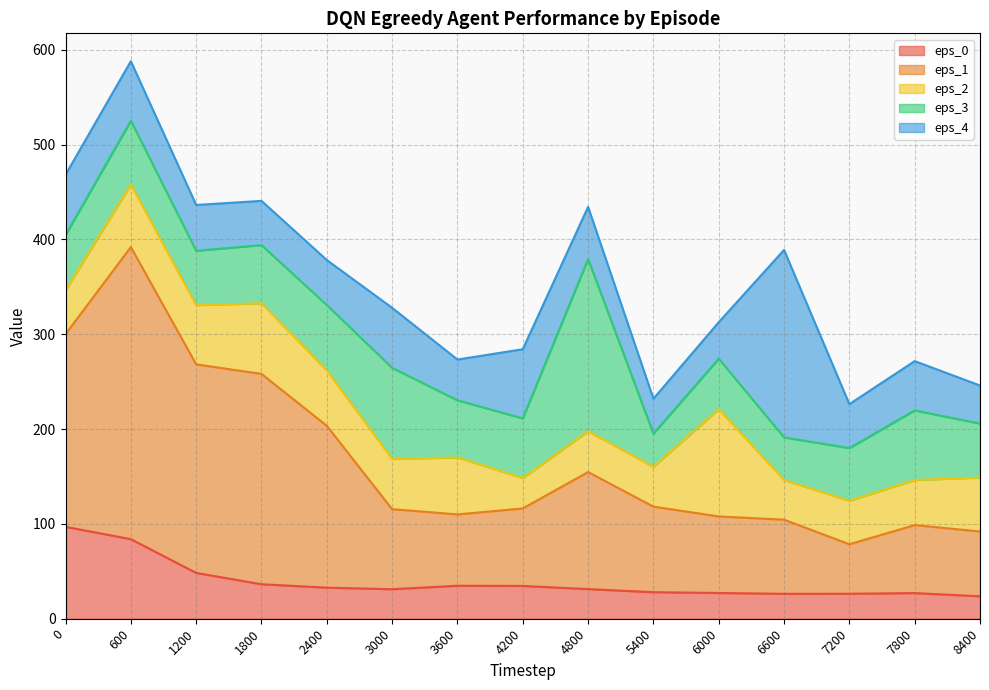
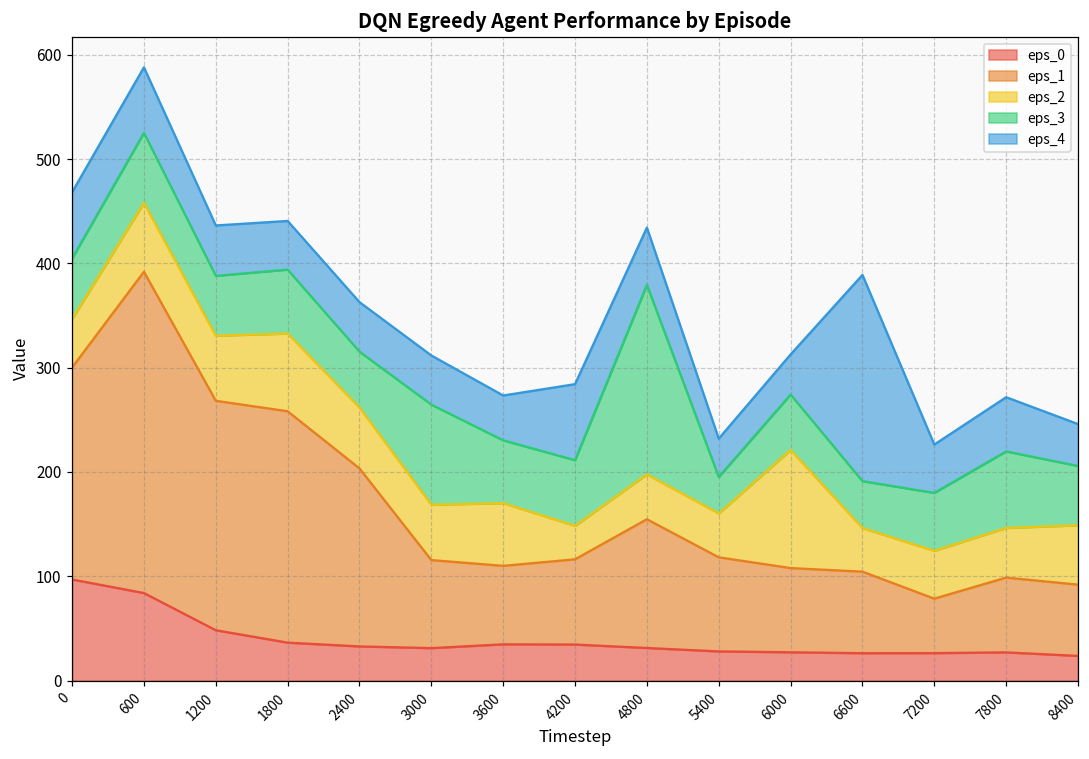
  {
    "eps_2": {
      "0": 50,
      "600": 70,
      "1200": 60,
      "1800": 70,
      "2400": 60,
      "3000": 50,
      "3600": 60,
      "4200": 30,
      "4800": 40,
      "5400": 40,
      "6000": 110,
      "6600": 40,
      "7200": 50,
      "7800": 50,
      "8400": 60
    },
    "eps_3": {
      "0": 60,
      "600": 70,
      "1200": 60,
      "1800": 60,
-     "2400": 70,
+     "2400": 50,
      "3000": 100,
      "3600": 60,
      "4200": 60,
      "4800": 180,
      "5400": 30,
      "6000": 50,
      "6600": 40,
      "7200": 60,
      "7800": 70,
      "8400": 60
    },
    "eps_4": {
      "0": 60,
      "600": 60,
      "1200": 50,
      "1800": 50,
      "2400": 50,
-     "3000": 60,
+     "3000": 50,
      "3600": 40,
      "4200": 70,
      "4800": 50,
      "5400": 40,
      "6000": 40,
      "6600": 200,
      "7200": 50,
      "7800": 50,
      "8400": 40
    }
  }
